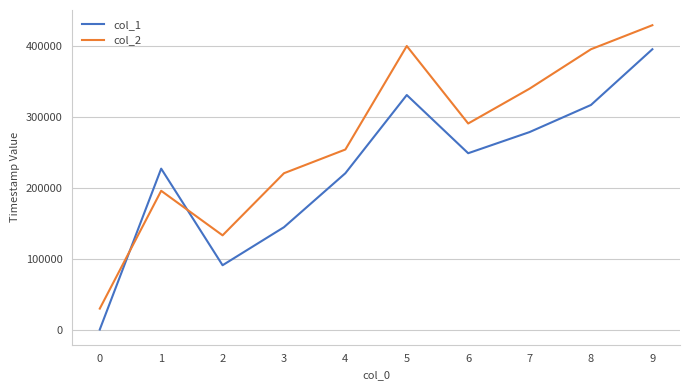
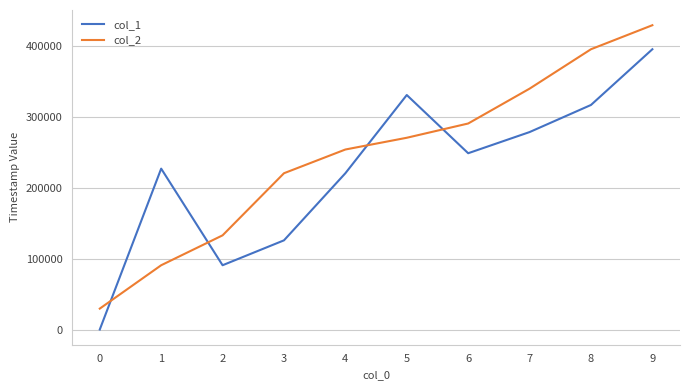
  {
    "col_1": {
      "0": 0,
      "1": 230000,
      "2": 90000,
-     "3": 140000,
+     "3": 130000,
      "4": 220000,
      "5": 330000,
      "6": 250000,
      "7": 280000,
      "8": 320000,
      "9": 400000
    },
    "col_2": {
      "0": 30000,
-     "1": 200000,
+     "1": 90000,
      "2": 130000,
      "3": 220000,
      "4": 250000,
-     "5": 400000,
+     "5": 270000,
      "6": 290000,
      "7": 340000,
      "8": 400000,
      "9": 430000
    }
  }
